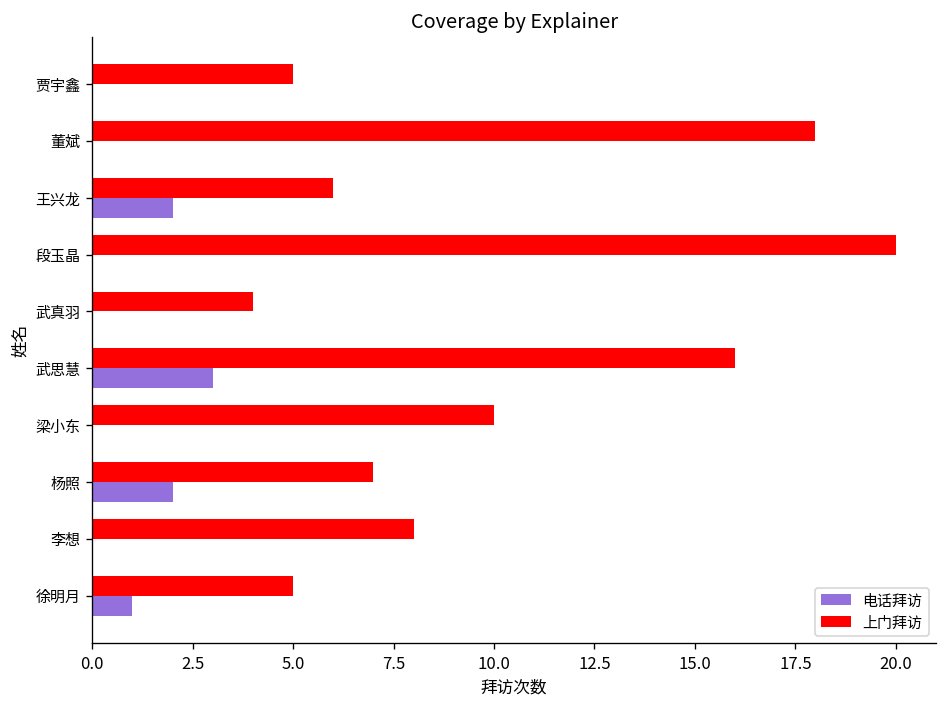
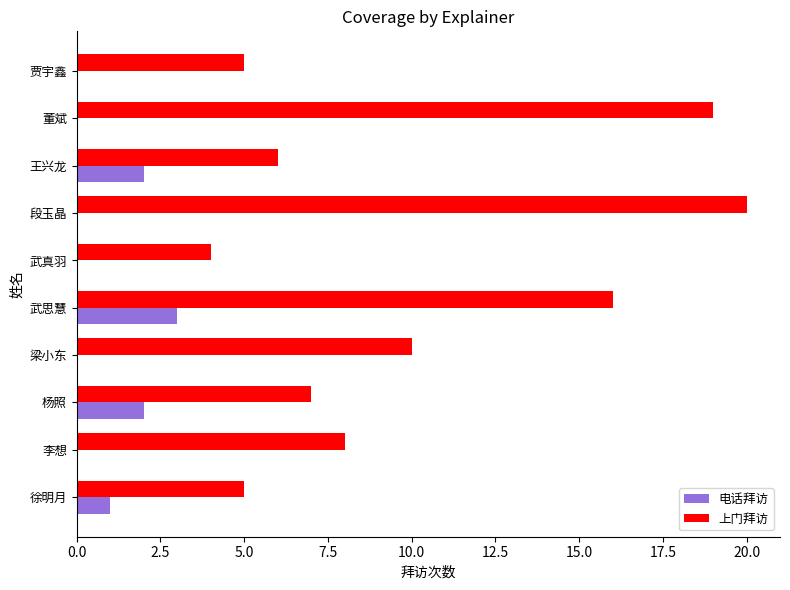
  {
    "电话拜访": {
      "贾宇鑫": 0,
      "董斌": 0,
      "王兴龙": 2,
      "段玉晶": 0,
      "武真羽": 0,
      "武思慧": 3,
      "梁小东": 0,
      "杨照": 2,
      "李想": 0,
      "徐明月": 1
    },
    "上门拜访": {
      "贾宇鑫": 5,
-     "董斌": 18,
+     "董斌": 19,
      "王兴龙": 6,
      "段玉晶": 20,
      "武真羽": 4,
      "武思慧": 16,
      "梁小东": 10,
      "杨照": 7,
      "李想": 8,
      "徐明月": 5
    }
  }
